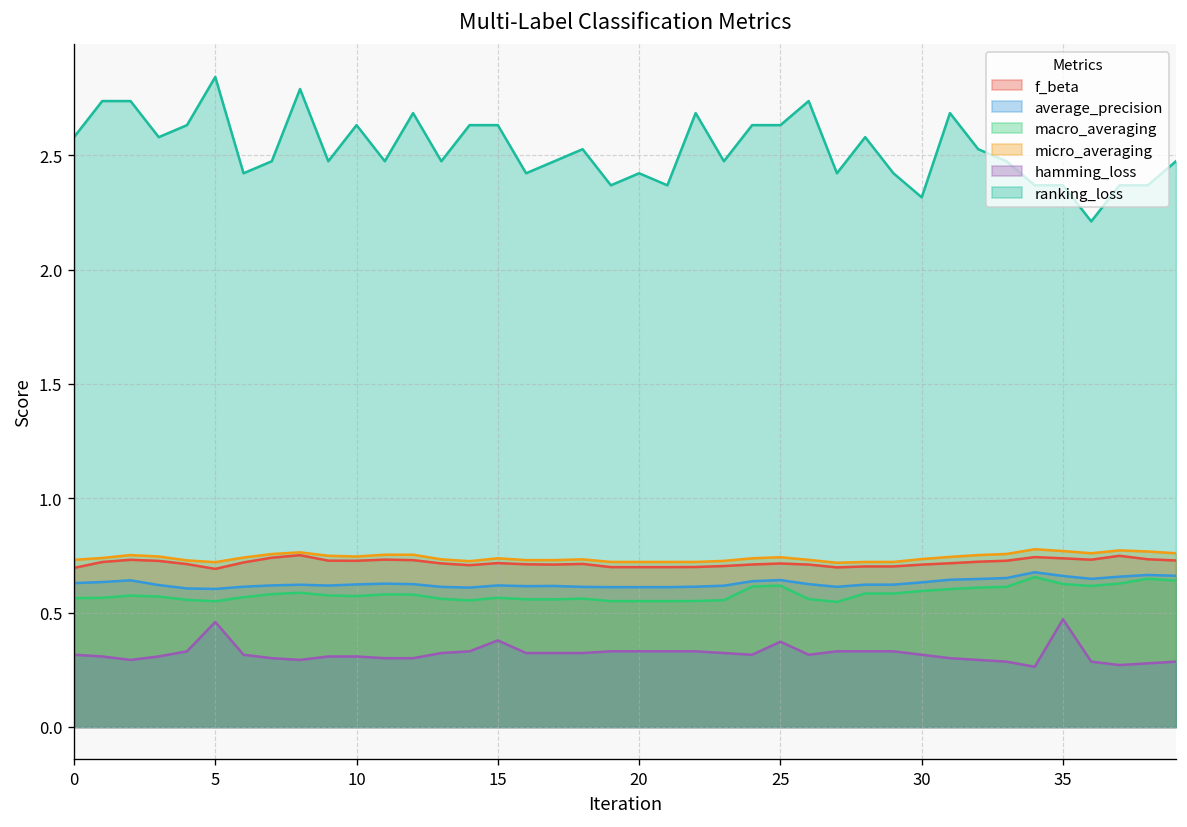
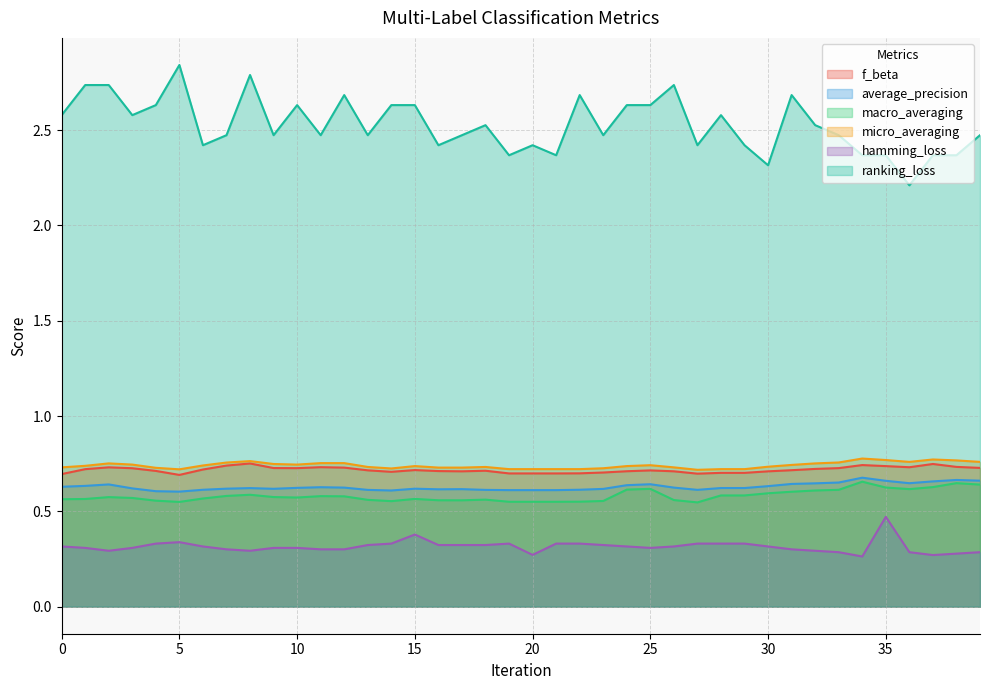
  {
    "hamming_loss": {
      "0": 0.32,
-     "5": 0.46,
+     "5": 0.34,
      "10": 0.31,
      "15": 0.38,
-     "20": 0.33,
-     "25": 0.37,
+     "20": 0.27,
+     "25": 0.31,
      "30": 0.32,
      "35": 0.47
    }
  }
